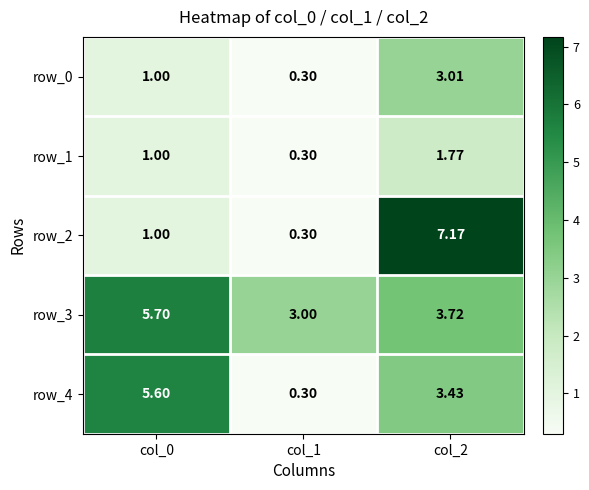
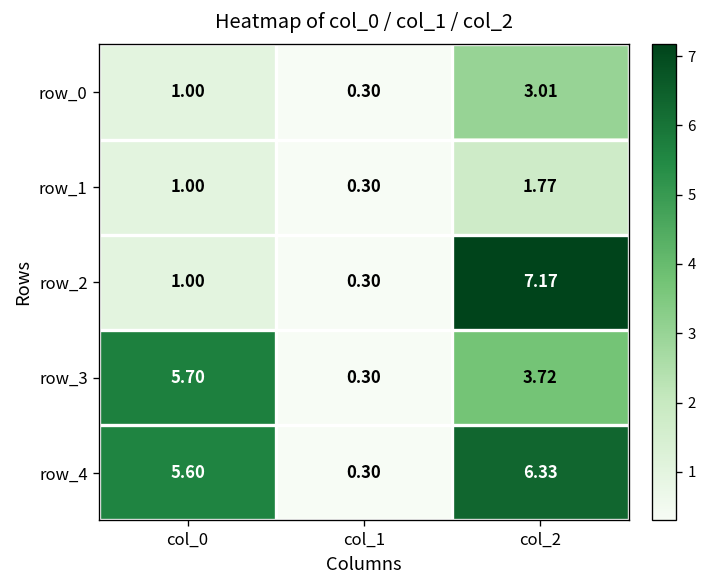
  {
    "row_0": {
      "col_0": 1.00,
      "col_1": 0.30,
      "col_2": 3.01
    },
    "row_1": {
      "col_0": 1.00,
      "col_1": 0.30,
      "col_2": 1.77
    },
    "row_2": {
      "col_0": 1.00,
      "col_1": 0.30,
      "col_2": 7.17
    },
    "row_3": {
      "col_0": 5.70,
-     "col_1": 3.00,
+     "col_1": 0.30,
      "col_2": 3.72
    },
    "row_4": {
      "col_0": 5.60,
      "col_1": 0.30,
-     "col_2": 3.43
+     "col_2": 6.33
    }
  }
